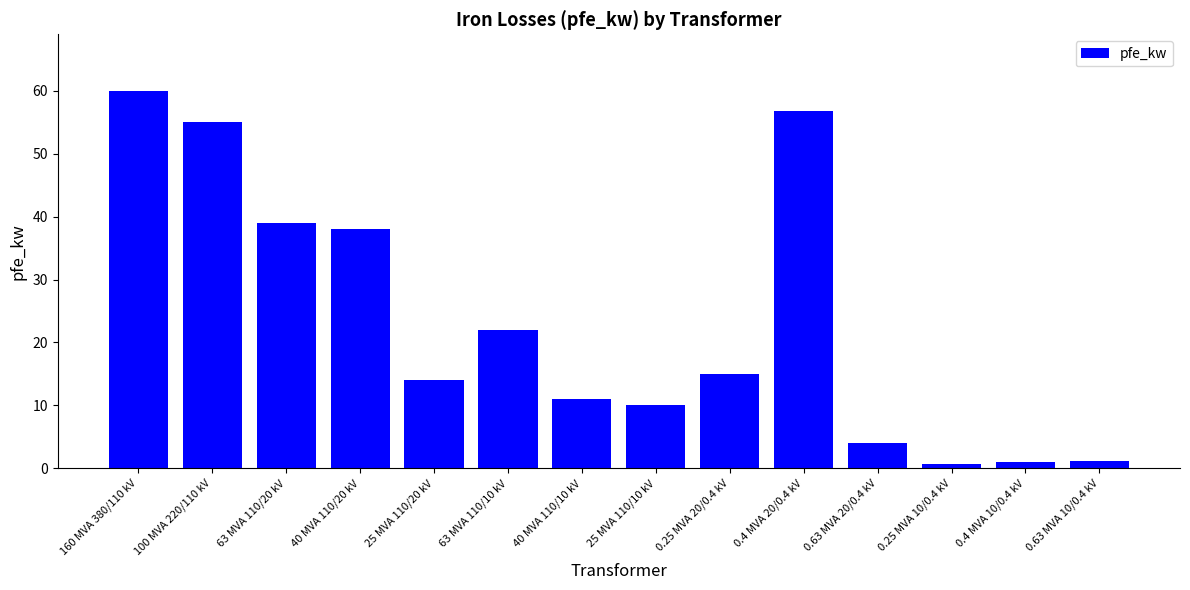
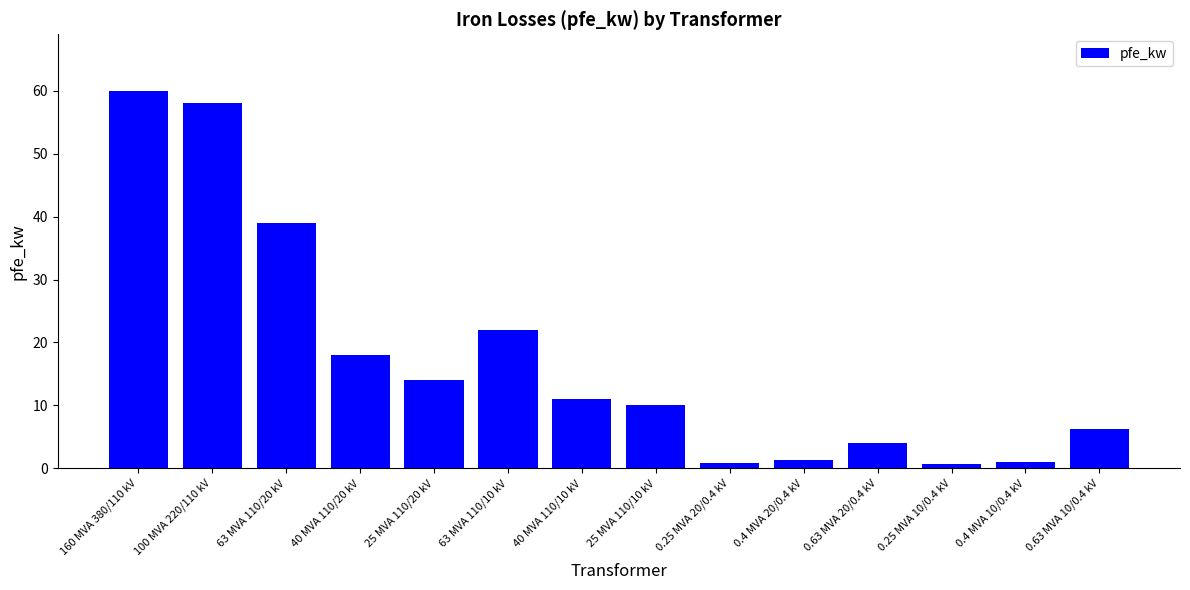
  {
    "160 MVA 380/110 kV": 60,
-   "100 MVA 220/110 kV": 55,
+   "100 MVA 220/110 kV": 58,
    "63 MVA 110/20 kV": 39,
-   "40 MVA 110/20 kV": 38,
+   "40 MVA 110/20 kV": 18,
    "25 MVA 110/20 kV": 14,
    "63 MVA 110/10 kV": 22,
    "40 MVA 110/10 kV": 11,
    "25 MVA 110/10 kV": 10,
-   "0.25 MVA 20/0.4 kV": 15,
-   "0.4 MVA 20/0.4 kV": 57,
+   "0.25 MVA 20/0.4 kV": 1,
+   "0.4 MVA 20/0.4 kV": 1,
    "0.63 MVA 20/0.4 kV": 4,
    "0.25 MVA 10/0.4 kV": 1,
    "0.4 MVA 10/0.4 kV": 1,
-   "0.63 MVA 10/0.4 kV": 1
+   "0.63 MVA 10/0.4 kV": 6
  }
